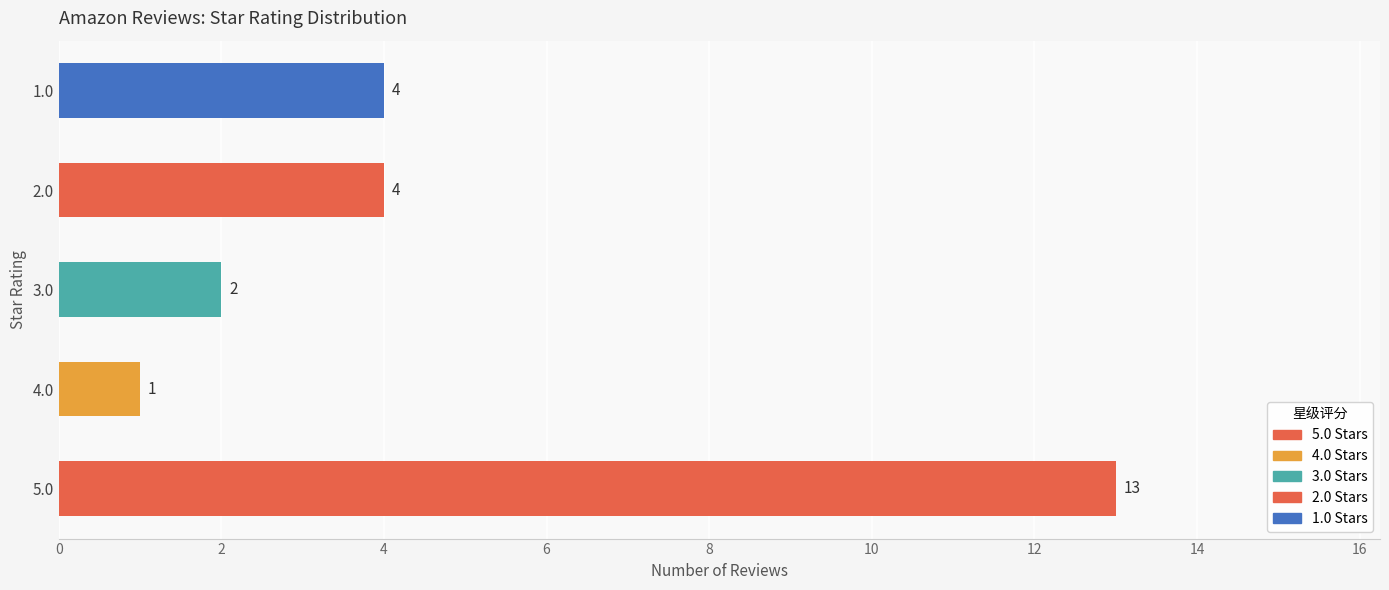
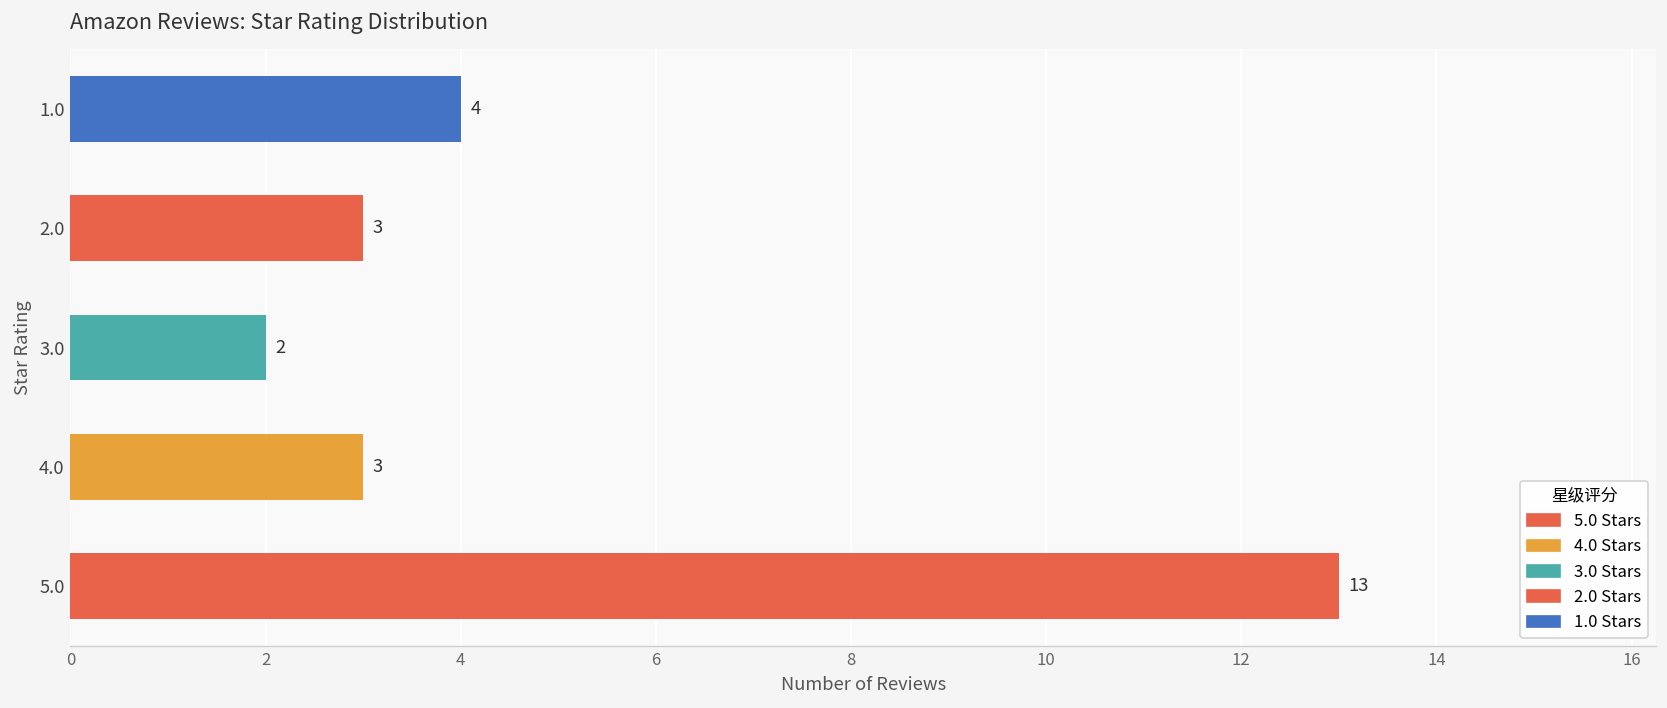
  {
    "1.0": 4,
-   "2.0": 4,
+   "2.0": 3,
    "3.0": 2,
-   "4.0": 1,
+   "4.0": 3,
    "5.0": 13
  }
